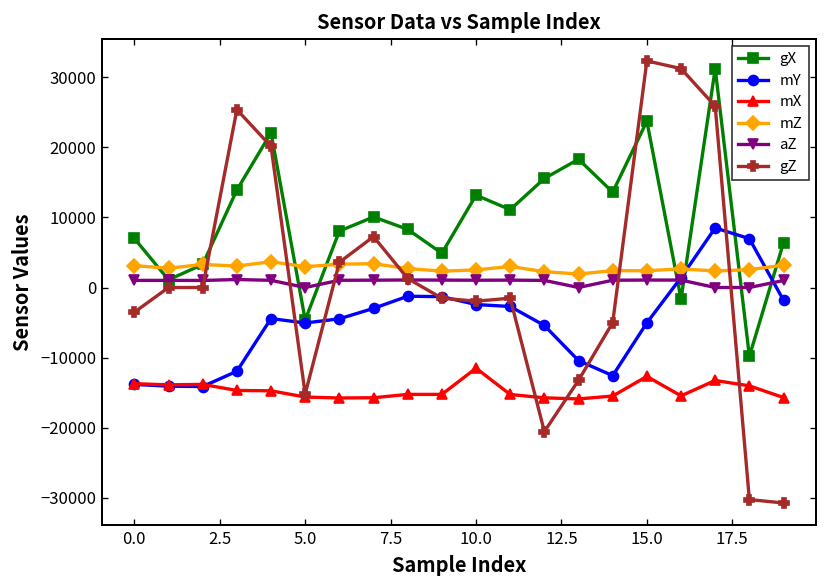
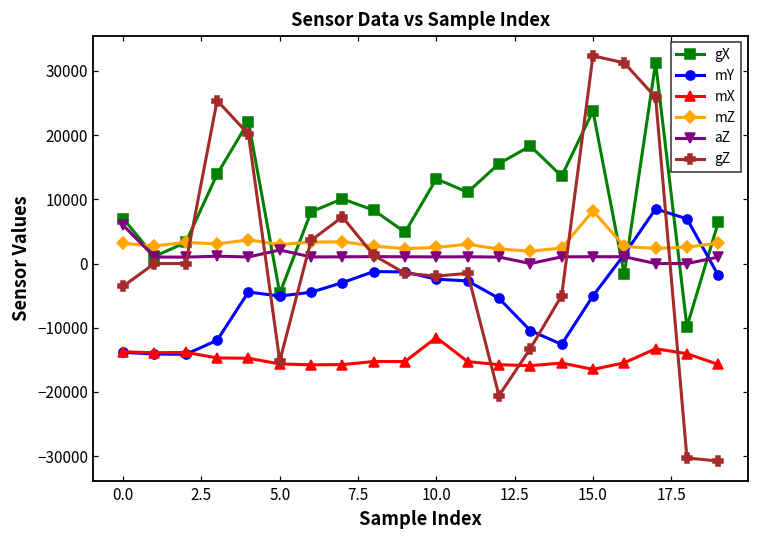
  {
    "gX": {
      "0.0": 7000,
      "10.0": 13000,
      "15.0": 24000
    },
    "mY": {
      "10.0": -2000,
      "15.0": -5000
    },
    "mX": {
      "5.0": -16000,
      "10.0": -12000,
-     "15.0": -13000
+     "15.0": -16000
    },
    "mZ": {
      "0.0": 3000,
      "5.0": 3000,
      "10.0": 3000,
-     "15.0": 2000
+     "15.0": 8000
    },
    "aZ": {
-     "0.0": 1000,
-     "5.0": 0,
+     "0.0": 6000,
+     "5.0": 2000,
      "10.0": 1000,
      "15.0": 1000
    },
    "gZ": {
      "0.0": -4000,
      "5.0": -15000,
      "10.0": -2000,
      "15.0": 32000
    }
  }
